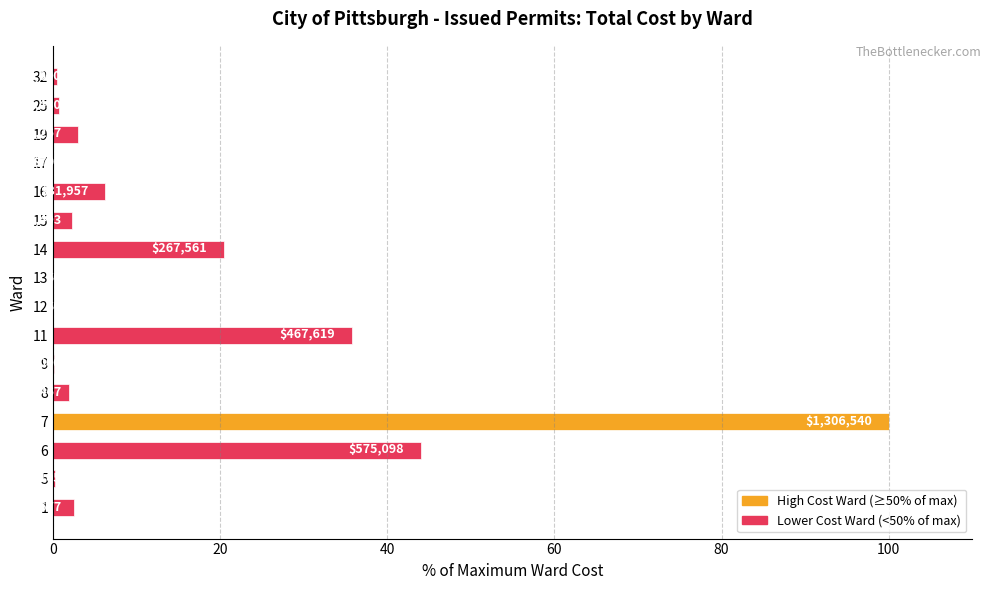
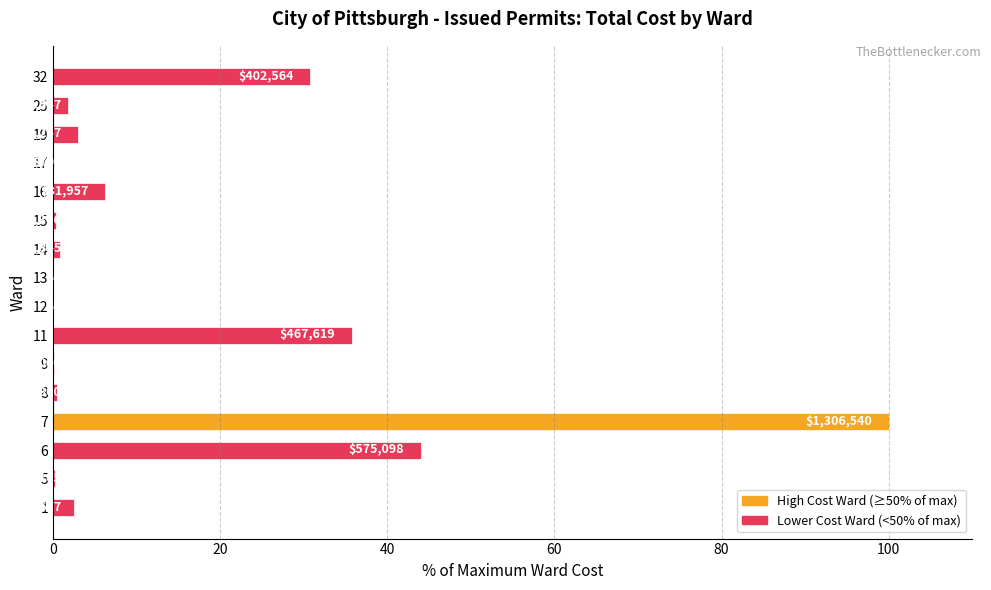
  {
-   "32": 0,
-   "25": 1,
+   "32": 31,
+   "25": 2,
    "19": 3,
-   "15": 2,
-   "14": 20,
+   "15": 0,
+   "14": 1,
    "13": 0,
    "12": 0,
-   "8": 2,
+   "8": 0,
    "1": 3
  }
